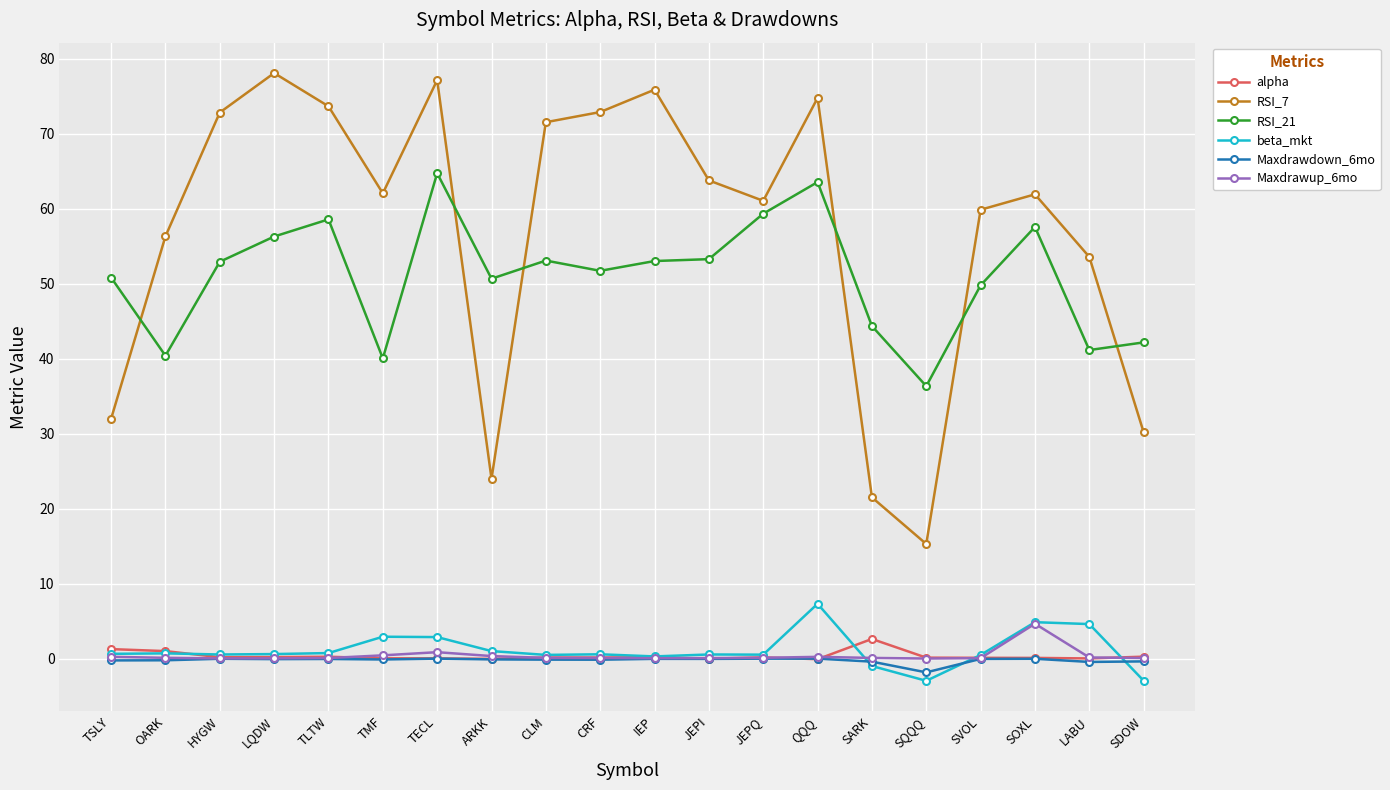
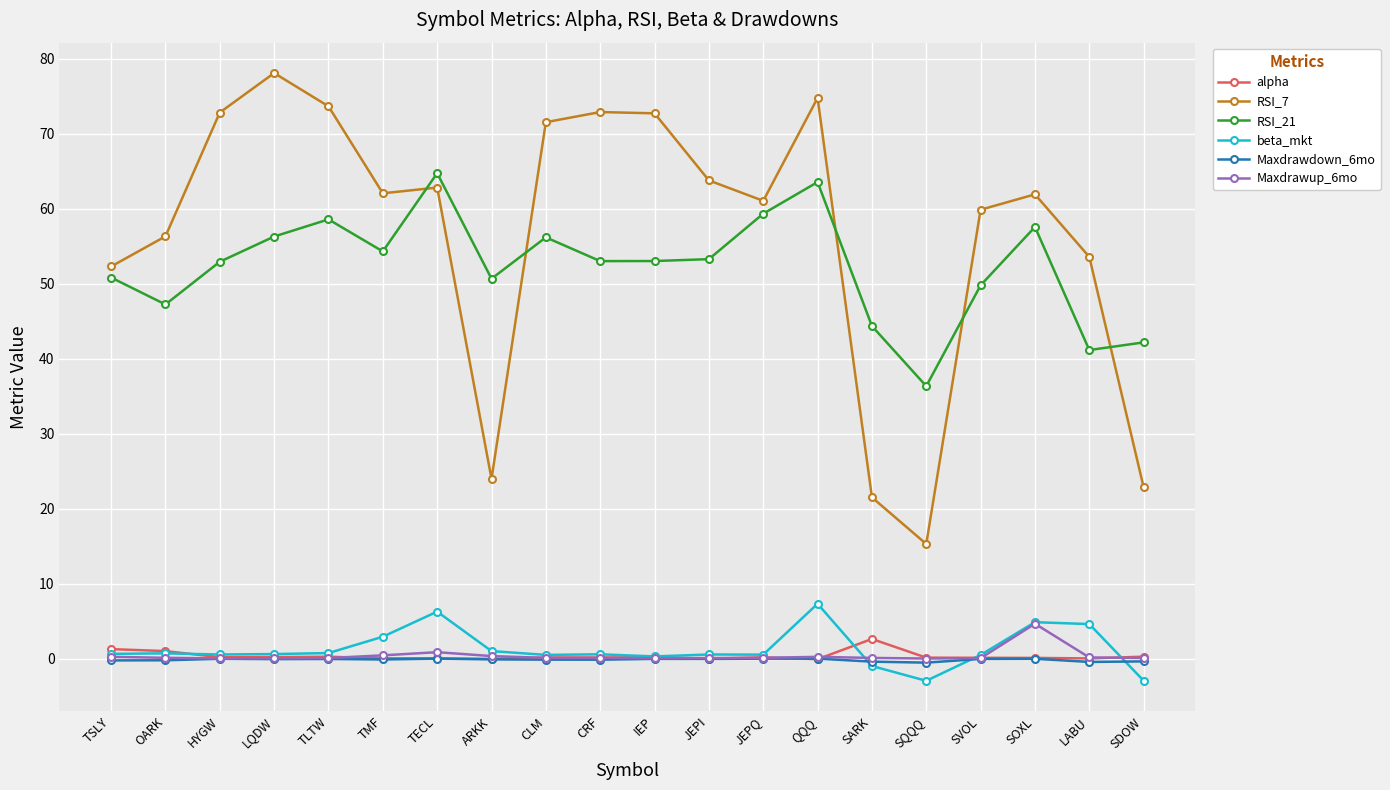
  {
    "alpha": {
      "TSLY": 1,
      "SARK": 3
    },
    "RSI_7": {
-     "TSLY": 32,
+     "TSLY": 52,
      "OARK": 56,
      "HYGW": 73,
      "LQDW": 78,
      "TLTW": 74,
      "TMF": 62,
-     "TECL": 77,
+     "TECL": 63,
      "ARKK": 24,
      "CLM": 72,
      "CRF": 73,
-     "IEP": 76,
+     "IEP": 73,
      "JEPI": 64,
      "JEPQ": 61,
      "QQQ": 75,
      "SARK": 22,
      "SQQQ": 15,
      "SVOL": 60,
      "SOXL": 62,
      "LABU": 54,
-     "SDOW": 30
+     "SDOW": 23
    },
    "RSI_21": {
      "TSLY": 51,
-     "OARK": 40,
+     "OARK": 47,
      "HYGW": 53,
      "LQDW": 56,
      "TLTW": 59,
-     "TMF": 40,
+     "TMF": 54,
      "TECL": 65,
      "ARKK": 51,
-     "CLM": 53,
-     "CRF": 52,
+     "CLM": 56,
+     "CRF": 53,
      "IEP": 53,
      "JEPI": 53,
      "JEPQ": 59,
      "QQQ": 64,
      "SARK": 44,
      "SQQQ": 36,
      "SVOL": 50,
      "SOXL": 58,
      "LABU": 41,
      "SDOW": 42
    },
    "beta_mkt": {
      "TSLY": 1,
      "HYGW": 1,
      "LQDW": 1,
      "TLTW": 1,
      "TMF": 3,
-     "TECL": 3,
+     "TECL": 6,
      "ARKK": 1,
      "CLM": 0,
      "CRF": 1,
      "JEPI": 1,
      "JEPQ": 1,
      "QQQ": 7,
      "SARK": -1,
      "SQQQ": -3,
      "SVOL": 0,
      "LABU": 5,
      "SDOW": -3
    },
    "Maxdrawdown_6mo": {
      "TSLY": 0,
      "SARK": 0,
-     "SQQQ": -2,
+     "SQQQ": -1,
      "LABU": 0,
      "SDOW": 0
    },
    "Maxdrawup_6mo": {
      "TSLY": 0,
      "TMF": 0,
      "TECL": 1,
      "ARKK": 0,
      "SARK": 0
    }
  }
